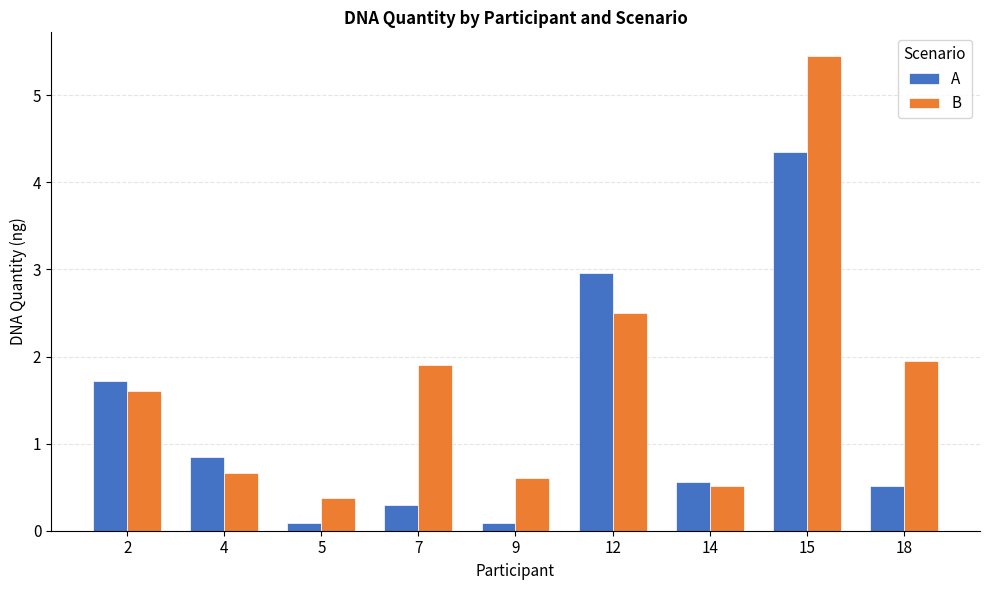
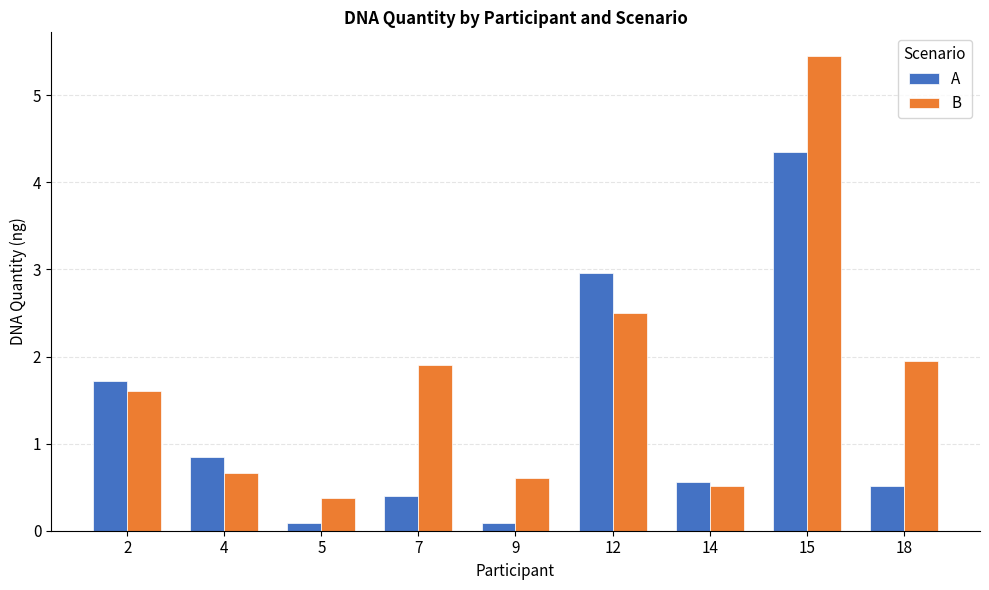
  {
    "A": {
      "2": 1.7,
      "4": 0.9,
      "5": 0.1,
-     "7": 0.3,
+     "7": 0.4,
      "9": 0.1,
      "12": 3.0,
      "14": 0.6,
      "15": 4.4,
      "18": 0.5
    },
    "B": {
      "2": 1.6,
      "4": 0.7,
      "5": 0.4,
      "7": 1.9,
      "9": 0.6,
      "12": 2.5,
      "14": 0.5,
      "15": 5.5,
      "18": 2.0
    }
  }
